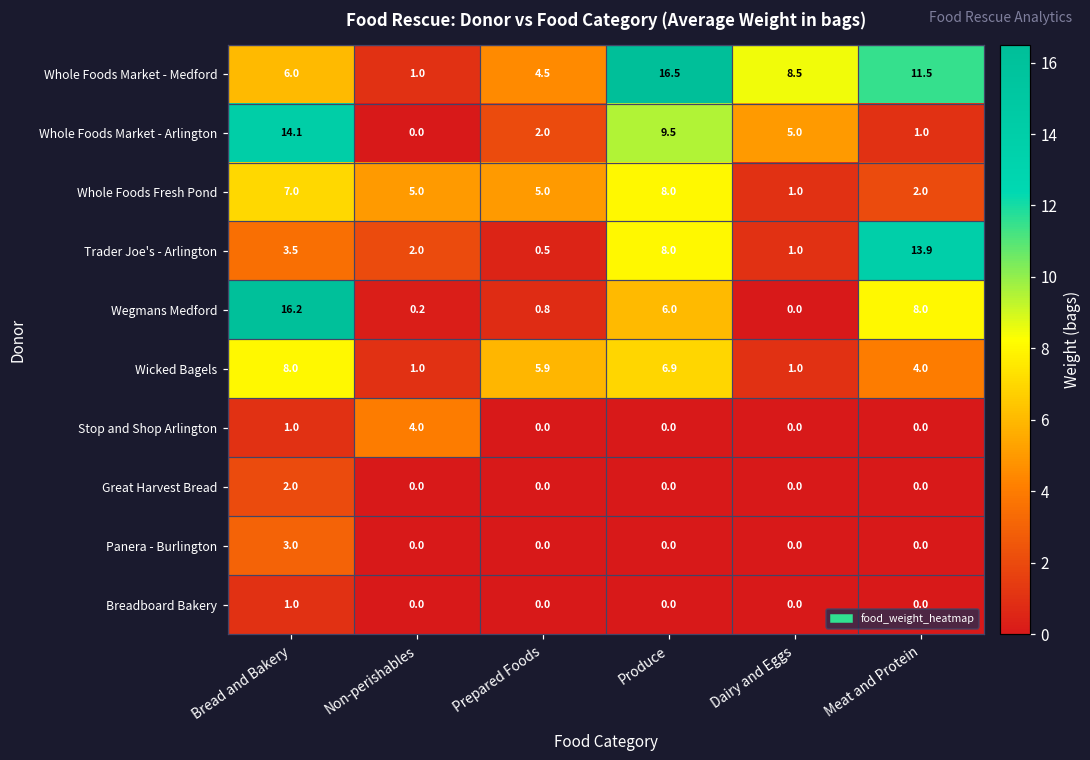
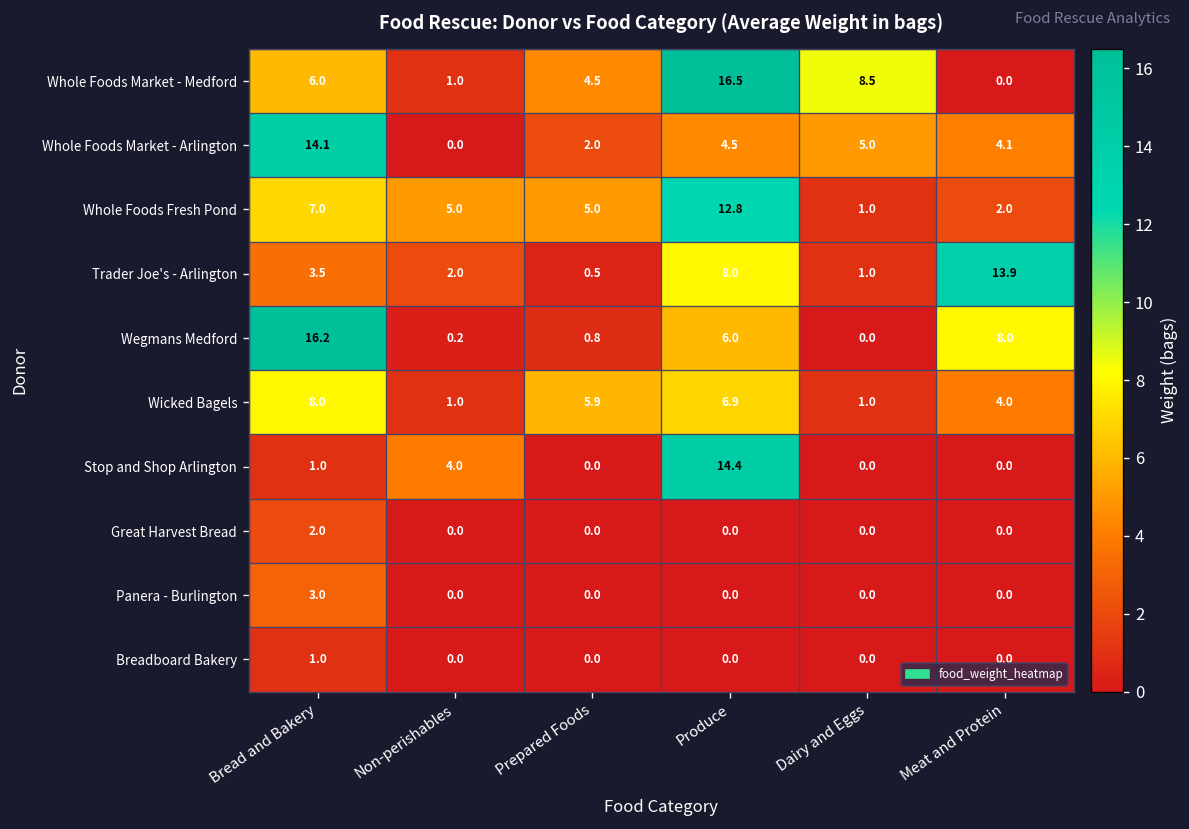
  {
    "Whole Foods Market - Medford": {
      "Bread and Bakery": 6.0,
      "Non-perishables": 1.0,
      "Prepared Foods": 4.5,
      "Produce": 16.5,
      "Dairy and Eggs": 8.5,
-     "Meat and Protein": 11.5
+     "Meat and Protein": 0.0
    },
    "Whole Foods Market - Arlington": {
      "Bread and Bakery": 14.1,
      "Non-perishables": 0.0,
      "Prepared Foods": 2.0,
-     "Produce": 9.5,
+     "Produce": 4.5,
      "Dairy and Eggs": 5.0,
-     "Meat and Protein": 1.0
+     "Meat and Protein": 4.1
    },
    "Whole Foods Fresh Pond": {
      "Bread and Bakery": 7.0,
      "Non-perishables": 5.0,
      "Prepared Foods": 5.0,
-     "Produce": 8.0,
+     "Produce": 12.8,
      "Dairy and Eggs": 1.0,
      "Meat and Protein": 2.0
    },
    "Trader Joe's - Arlington": {
      "Bread and Bakery": 3.5,
      "Non-perishables": 2.0,
      "Prepared Foods": 0.5,
      "Produce": 8.0,
      "Dairy and Eggs": 1.0,
      "Meat and Protein": 13.9
    },
    "Wegmans Medford": {
      "Bread and Bakery": 16.2,
      "Non-perishables": 0.2,
      "Prepared Foods": 0.8,
      "Produce": 6.0,
      "Dairy and Eggs": 0.0,
      "Meat and Protein": 8.0
    },
    "Wicked Bagels": {
      "Bread and Bakery": 8.0,
      "Non-perishables": 1.0,
      "Prepared Foods": 5.9,
      "Produce": 6.9,
      "Dairy and Eggs": 1.0,
      "Meat and Protein": 4.0
    },
    "Stop and Shop Arlington": {
      "Bread and Bakery": 1.0,
      "Non-perishables": 4.0,
      "Prepared Foods": 0.0,
-     "Produce": 0.0,
+     "Produce": 14.4,
      "Dairy and Eggs": 0.0,
      "Meat and Protein": 0.0
    },
    "Great Harvest Bread": {
      "Bread and Bakery": 2.0,
      "Non-perishables": 0.0,
      "Prepared Foods": 0.0,
      "Produce": 0.0,
      "Dairy and Eggs": 0.0,
      "Meat and Protein": 0.0
    },
    "Panera - Burlington": {
      "Bread and Bakery": 3.0,
      "Non-perishables": 0.0,
      "Prepared Foods": 0.0,
      "Produce": 0.0,
      "Dairy and Eggs": 0.0,
      "Meat and Protein": 0.0
    },
    "Breadboard Bakery": {
      "Bread and Bakery": 1.0,
      "Non-perishables": 0.0,
      "Prepared Foods": 0.0,
      "Produce": 0.0,
      "Dairy and Eggs": 0.0
    }
  }
